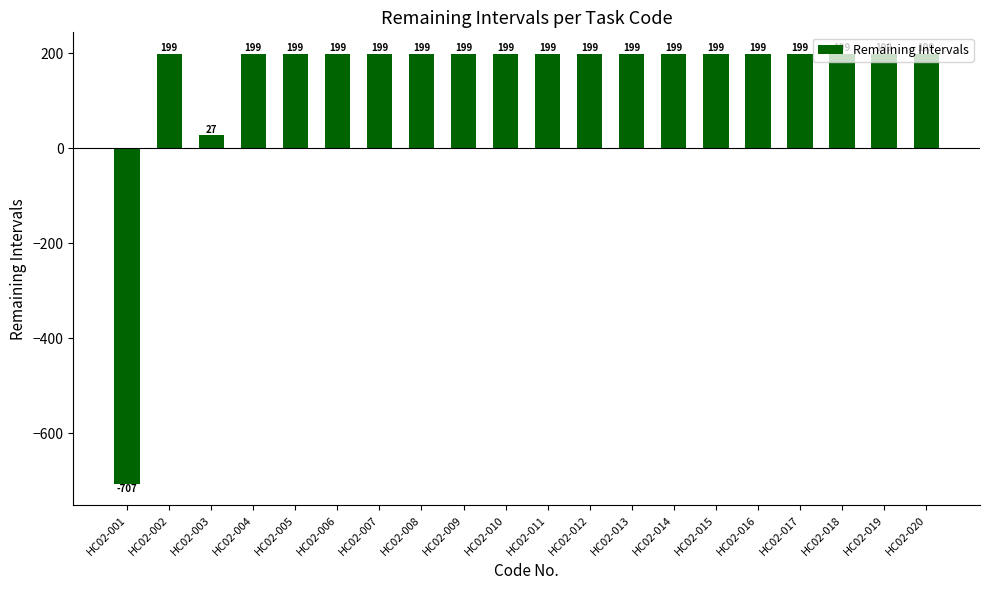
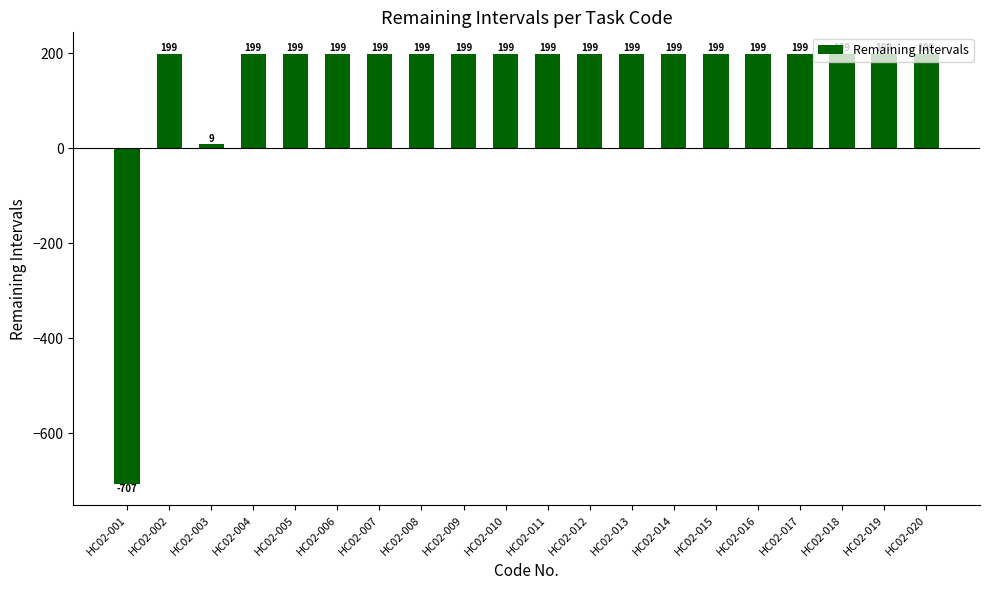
  {
    "HC02-001": -707,
    "HC02-002": 199,
-   "HC02-003": 27,
+   "HC02-003": 9,
    "HC02-004": 199,
    "HC02-005": 199,
    "HC02-006": 199,
    "HC02-007": 199,
    "HC02-008": 199,
    "HC02-009": 199,
    "HC02-010": 199,
    "HC02-011": 199,
    "HC02-012": 199,
    "HC02-013": 199,
    "HC02-014": 199,
    "HC02-015": 199,
    "HC02-016": 199,
    "HC02-017": 199
  }
